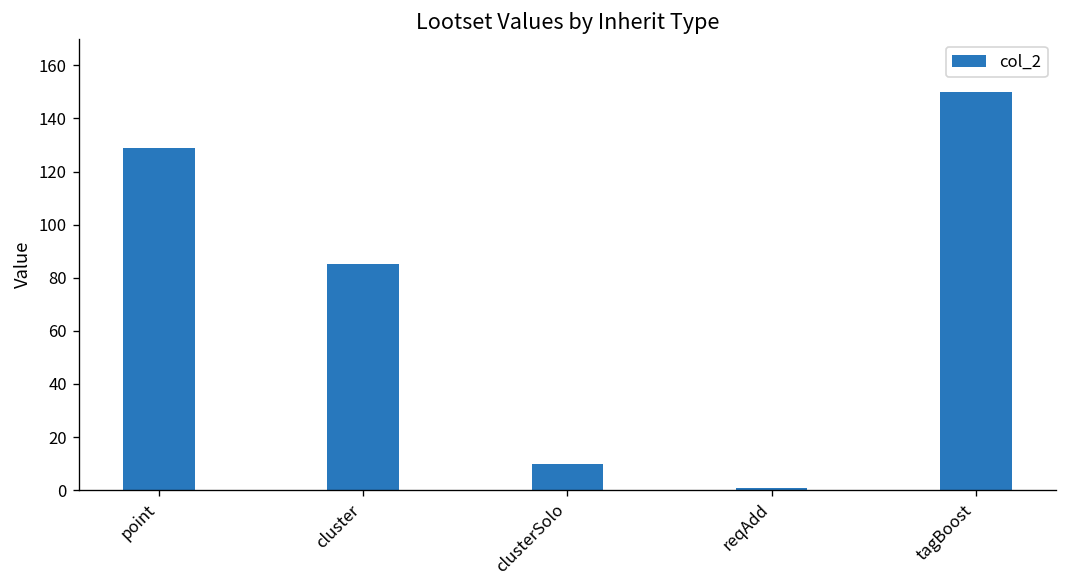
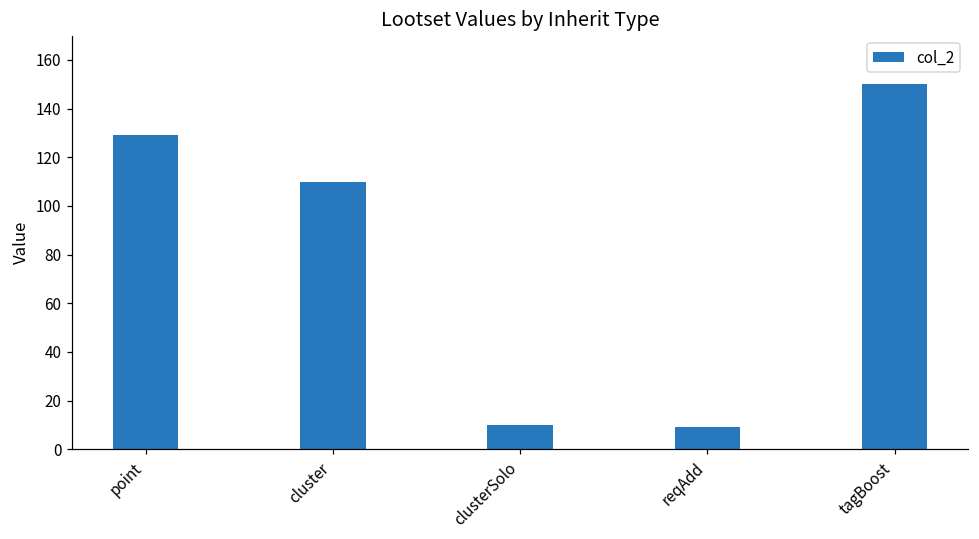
  {
    "point": 129,
-   "cluster": 85,
+   "cluster": 110,
    "clusterSolo": 10,
-   "reqAdd": 1,
+   "reqAdd": 9,
    "tagBoost": 150
  }
